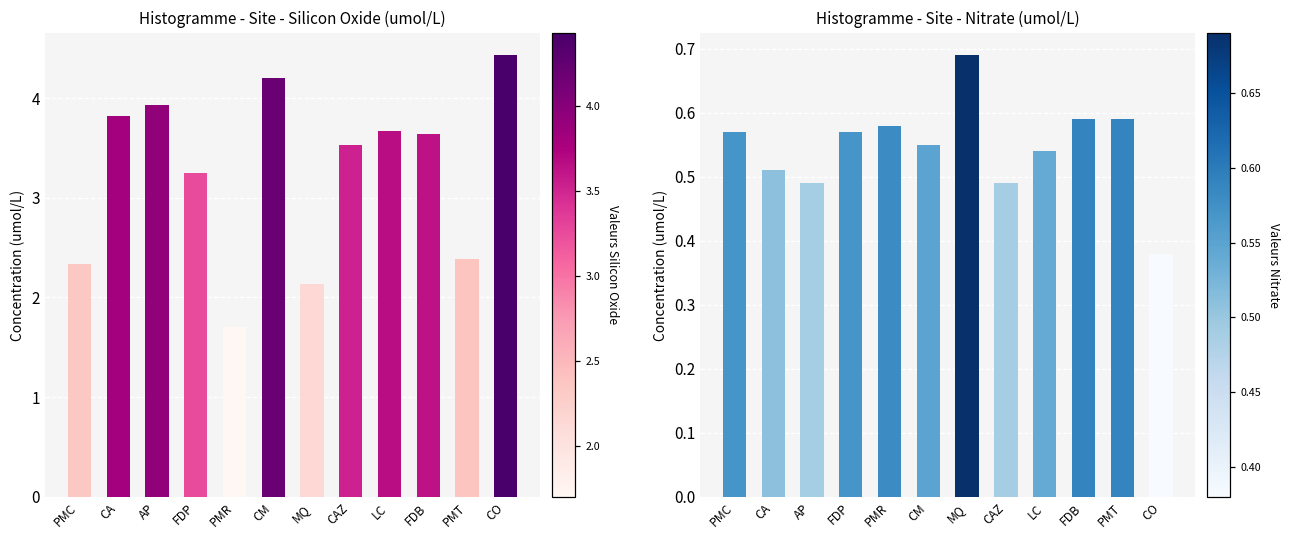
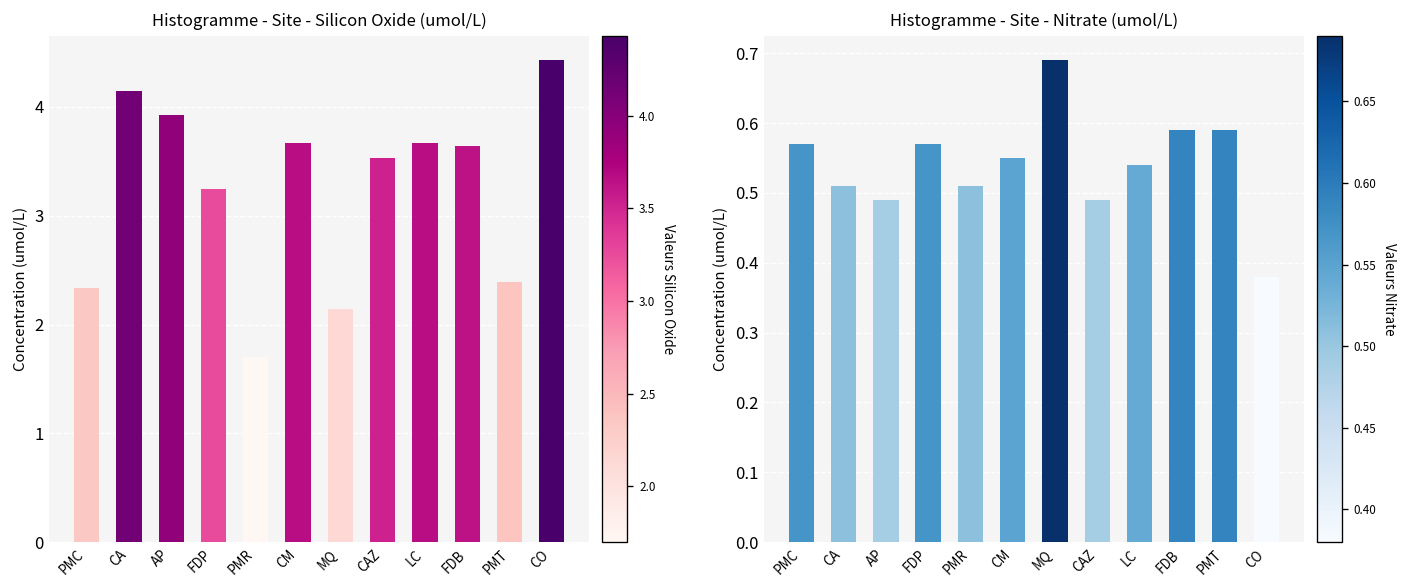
  {
    "Histogramme - Site - Silicon Oxide (umol/L)": {
      "PMC": 2.3,
-     "CA": 3.8,
+     "CA": 4.2,
      "AP": 3.9,
      "FDP": 3.3,
      "PMR": 1.7,
-     "CM": 4.2,
+     "CM": 3.7,
      "MQ": 2.1,
      "CAZ": 3.5,
      "LC": 3.7,
      "FDB": 3.6,
      "PMT": 2.4,
      "CO": 4.4
    },
    "Histogramme - Site - Nitrate (umol/L)": {
      "PMC": 0.57,
      "CA": 0.51,
      "AP": 0.49,
      "FDP": 0.57,
-     "PMR": 0.58,
+     "PMR": 0.51,
      "CM": 0.55,
      "MQ": 0.69,
      "CAZ": 0.49,
      "LC": 0.54,
      "FDB": 0.59,
      "PMT": 0.59,
      "CO": 0.38
    }
  }
